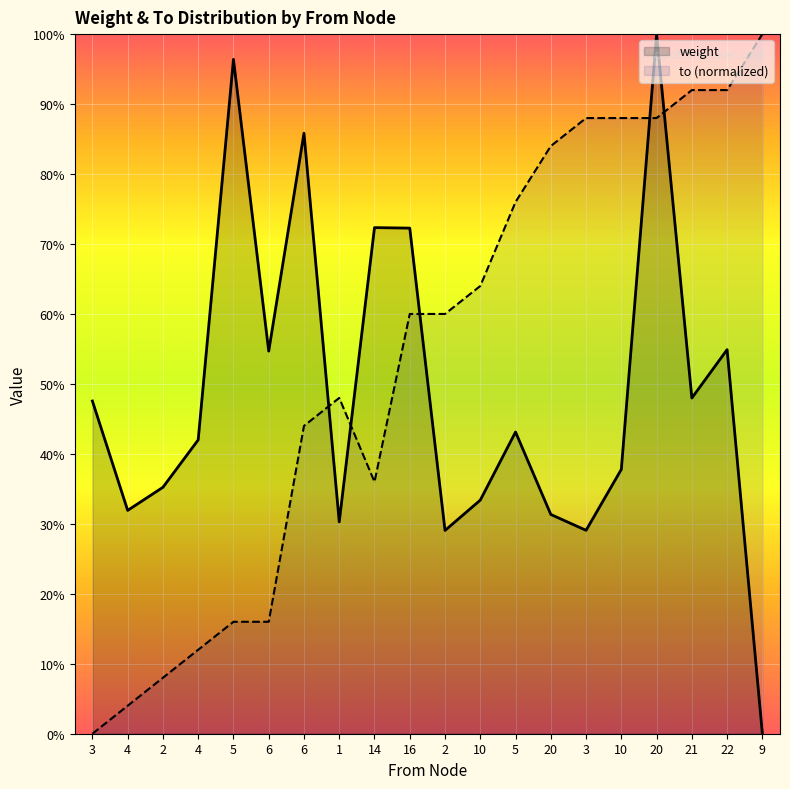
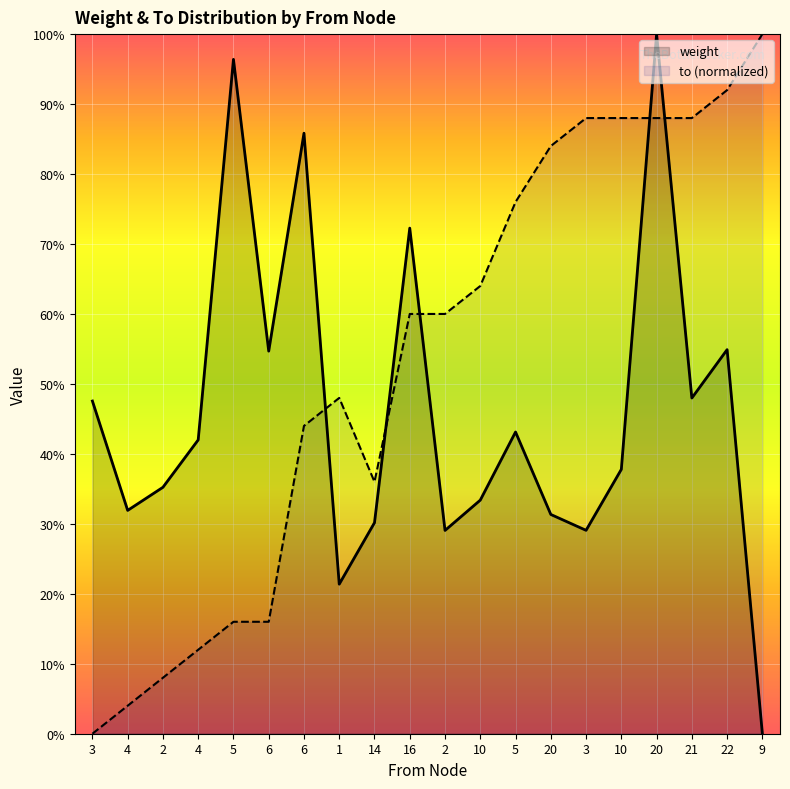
  {
    "weight": {
-     "1": "30%",
-     "14": "72%",
+     "1": "21%",
+     "14": "30%",
      "16": "72%",
      "21": "48%",
      "22": "55%",
      "9": "0%"
    },
    "to (normalized)": {
      "1": "48%",
      "14": "36%",
      "16": "60%",
-     "21": "92%",
+     "21": "88%",
      "22": "92%",
      "9": "100%"
    }
  }
